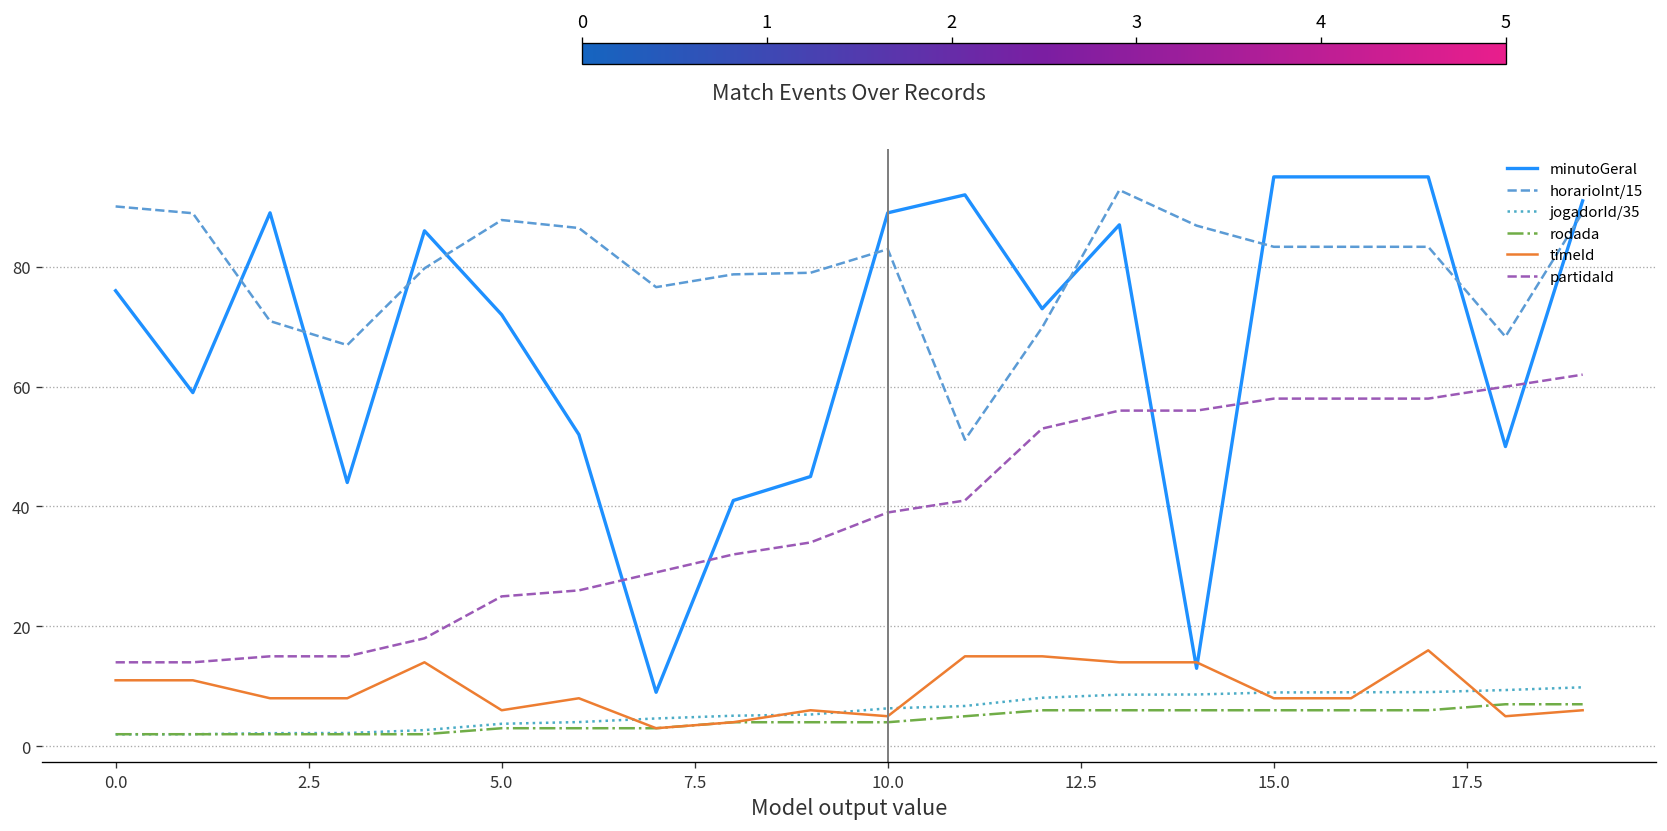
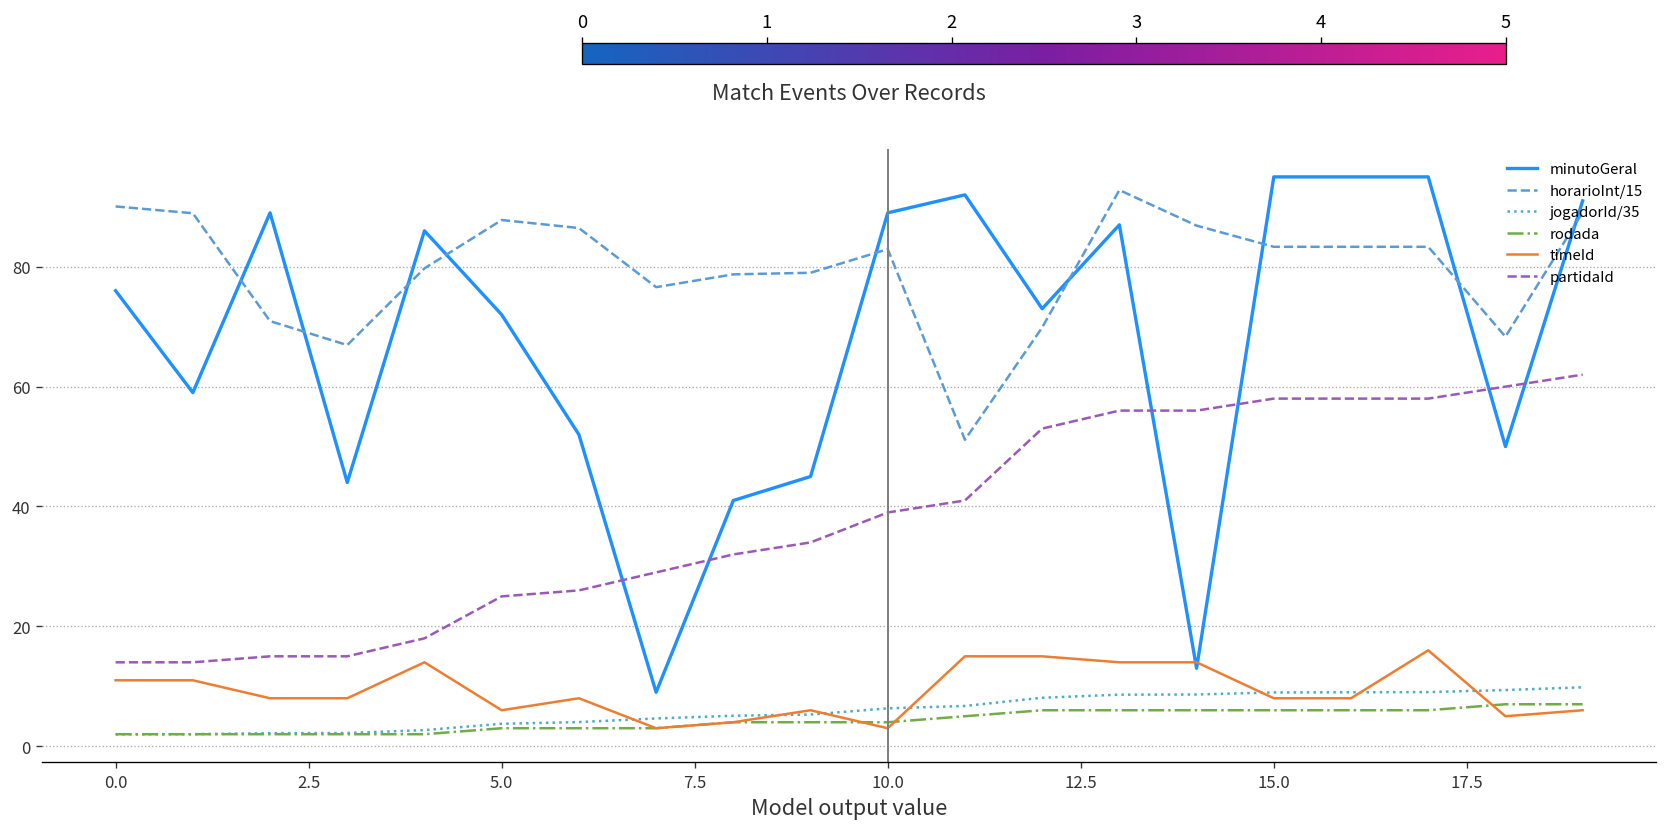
  {
    "minutoGeral": {
      "0.0": 76,
      "5.0": 72,
      "10.0": 89,
      "15.0": 95
    },
    "rodada": {
      "5.0": 3,
      "10.0": 4,
      "15.0": 6
    },
    "timeId": {
      "0.0": 11,
      "5.0": 6,
-     "10.0": 5,
+     "10.0": 3,
      "15.0": 8
    },
    "partidaId": {
      "0.0": 14,
      "5.0": 25,
      "10.0": 39,
      "15.0": 58
    }
  }
